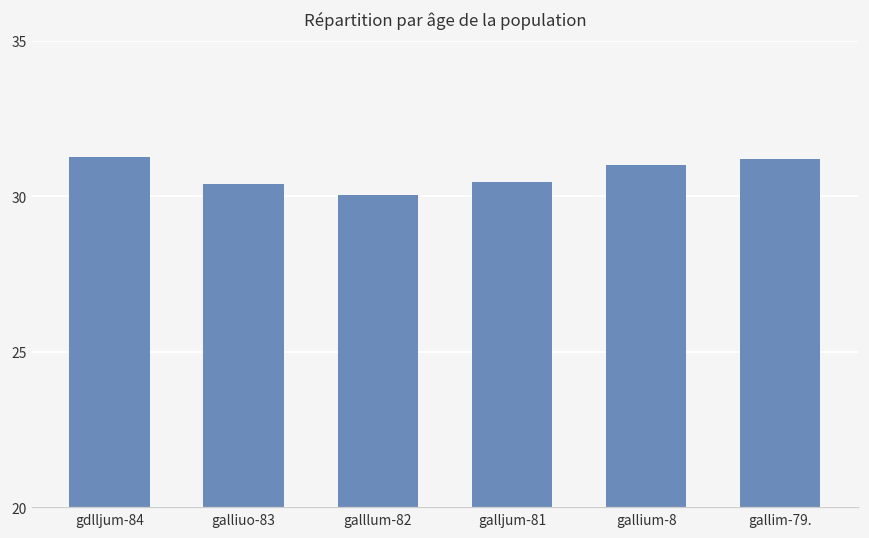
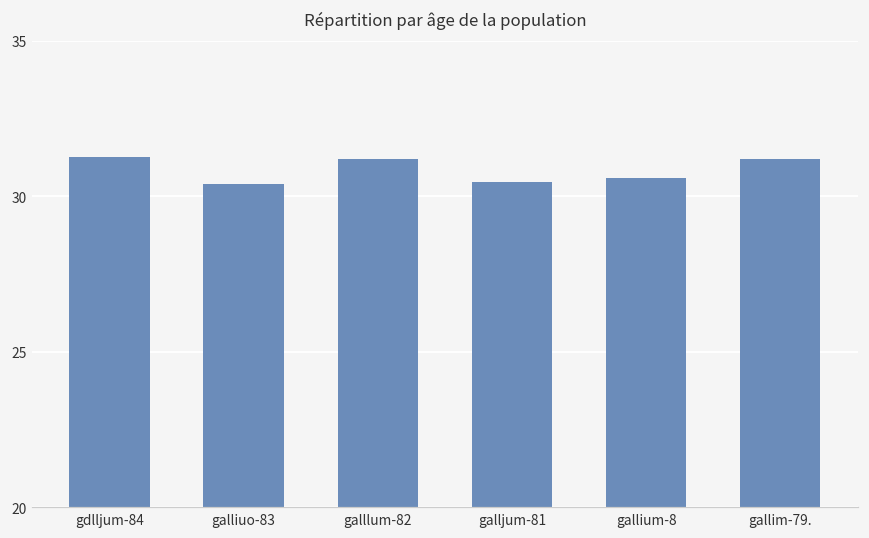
  {
    "gdlljum-84": 31.3,
    "galliuo-83": 30.4,
-   "galllum-82": 30.0,
+   "galllum-82": 31.2,
    "galljum-81": 30.5,
-   "gallium-8": 31.0,
+   "gallium-8": 30.6,
    "gallim-79.": 31.2
  }
